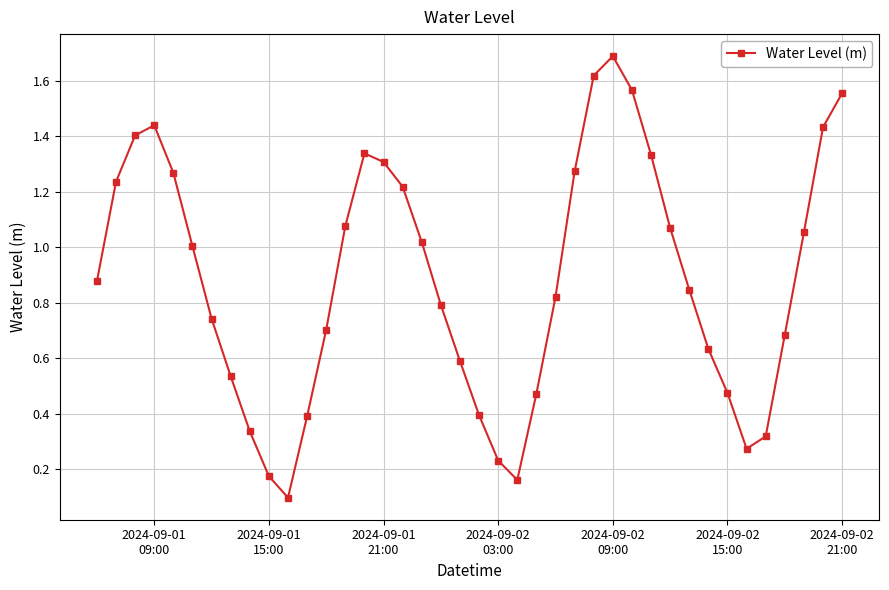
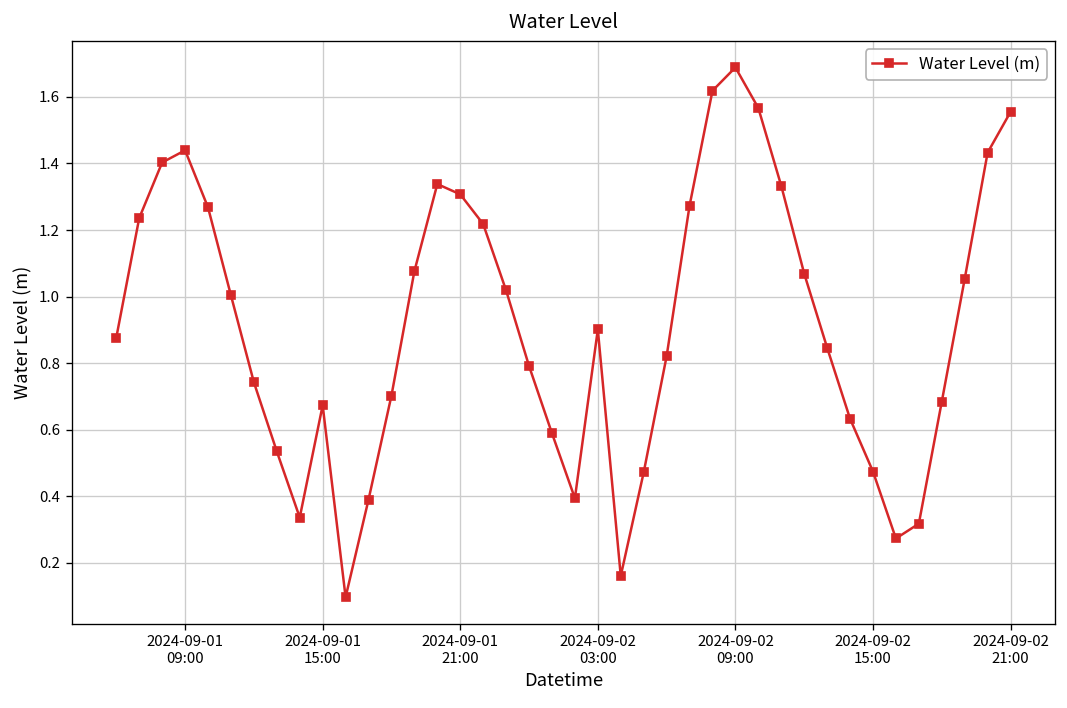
  {
    "2024-09-01 09:00": 1.44,
-   "2024-09-01 15:00": 0.17,
+   "2024-09-01 15:00": 0.67,
    "2024-09-01 21:00": 1.31,
-   "2024-09-02 03:00": 0.23,
+   "2024-09-02 03:00": 0.90,
    "2024-09-02 09:00": 1.69,
    "2024-09-02 15:00": 0.47,
    "2024-09-02 21:00": 1.56
  }
